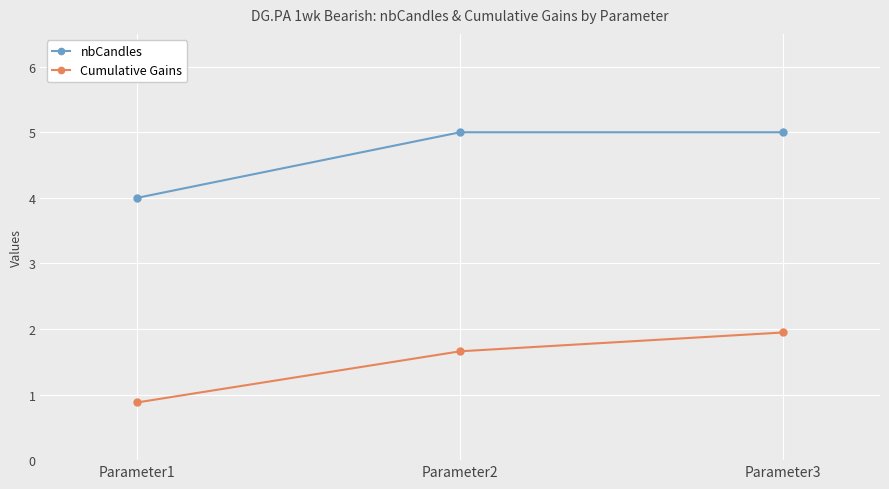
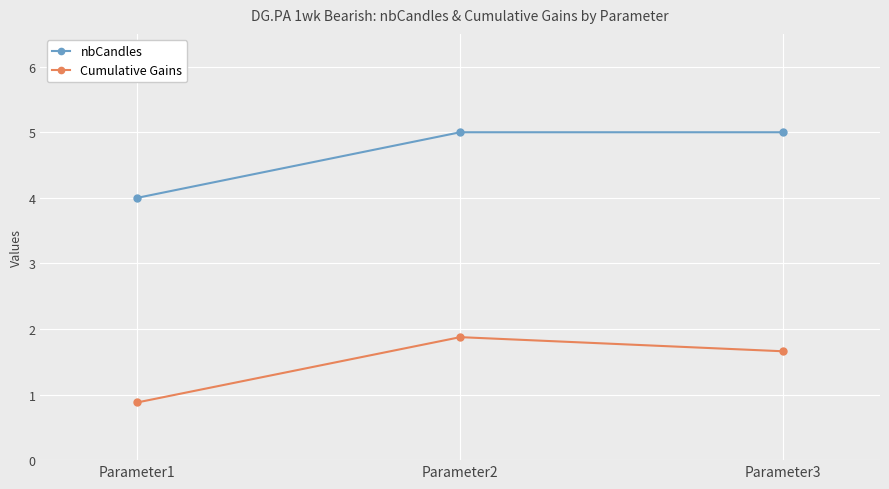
  {
    "nbCandles": {
      "Parameter1": 4.0,
      "Parameter2": 5.0,
      "Parameter3": 5.0
    },
    "Cumulative Gains": {
      "Parameter1": 0.9,
-     "Parameter2": 1.7,
-     "Parameter3": 1.9
+     "Parameter2": 1.9,
+     "Parameter3": 1.7
    }
  }
